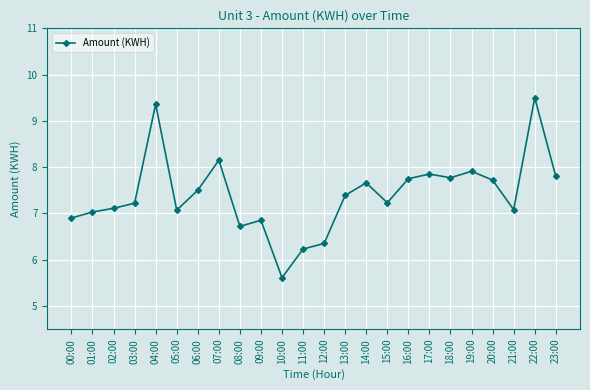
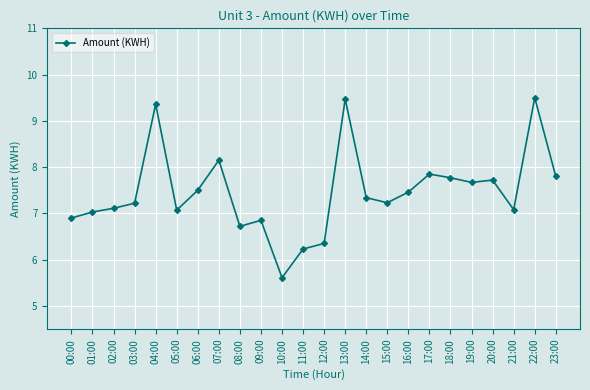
  {
    "00:00": 6.9,
    "01:00": 7.0,
    "02:00": 7.1,
    "03:00": 7.2,
    "04:00": 9.4,
    "05:00": 7.1,
    "06:00": 7.5,
    "07:00": 8.2,
    "08:00": 6.7,
    "09:00": 6.9,
    "10:00": 5.6,
    "11:00": 6.2,
    "12:00": 6.4,
-   "13:00": 7.4,
-   "14:00": 7.7,
+   "13:00": 9.5,
+   "14:00": 7.3,
    "15:00": 7.2,
-   "16:00": 7.8,
+   "16:00": 7.5,
    "17:00": 7.9,
    "18:00": 7.8,
-   "19:00": 7.9,
+   "19:00": 7.7,
    "20:00": 7.7,
    "21:00": 7.1,
    "22:00": 9.5,
    "23:00": 7.8
  }
